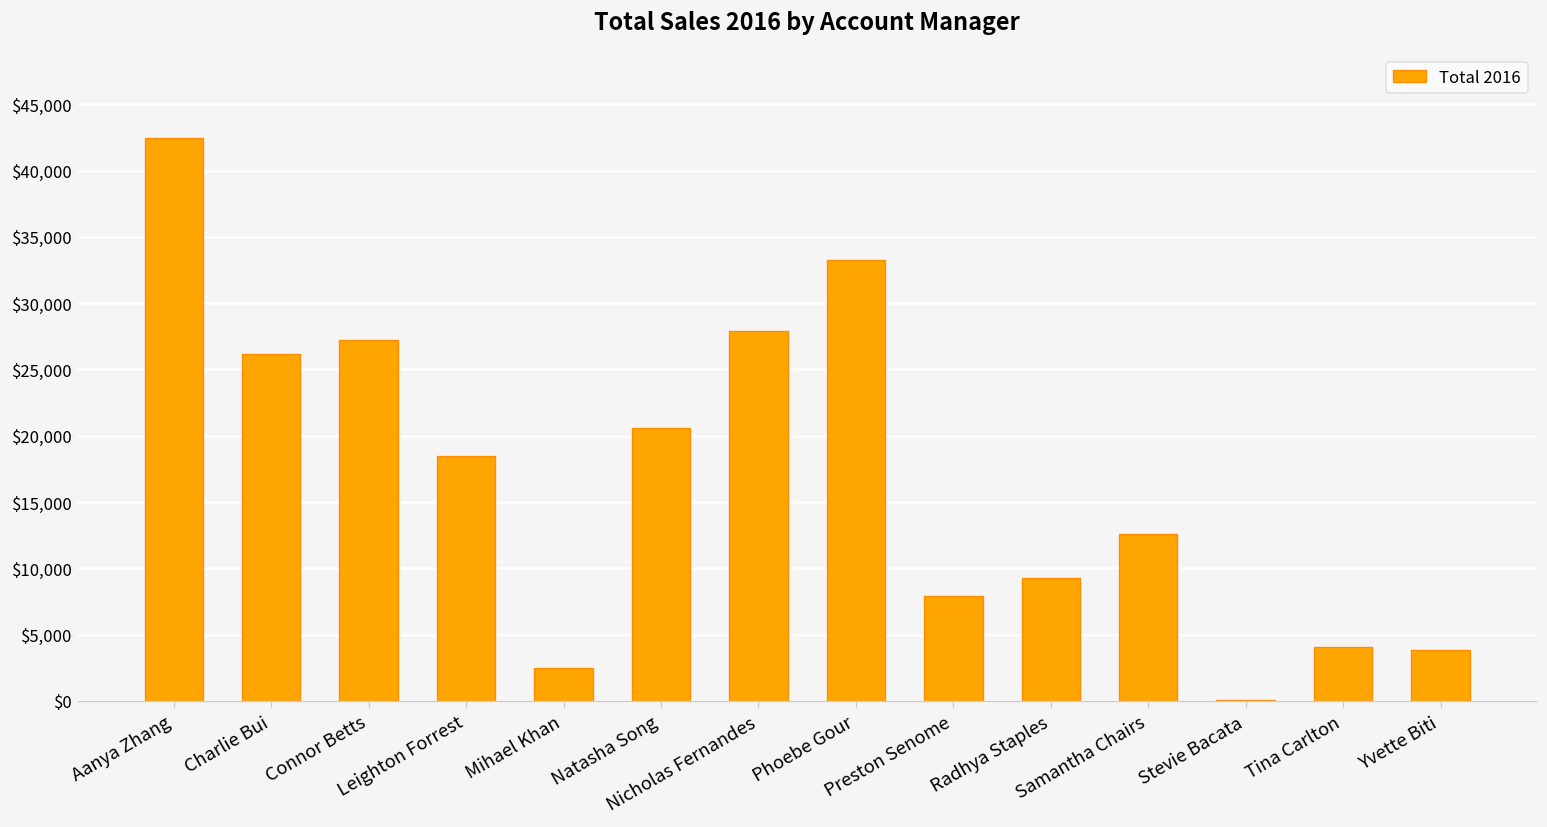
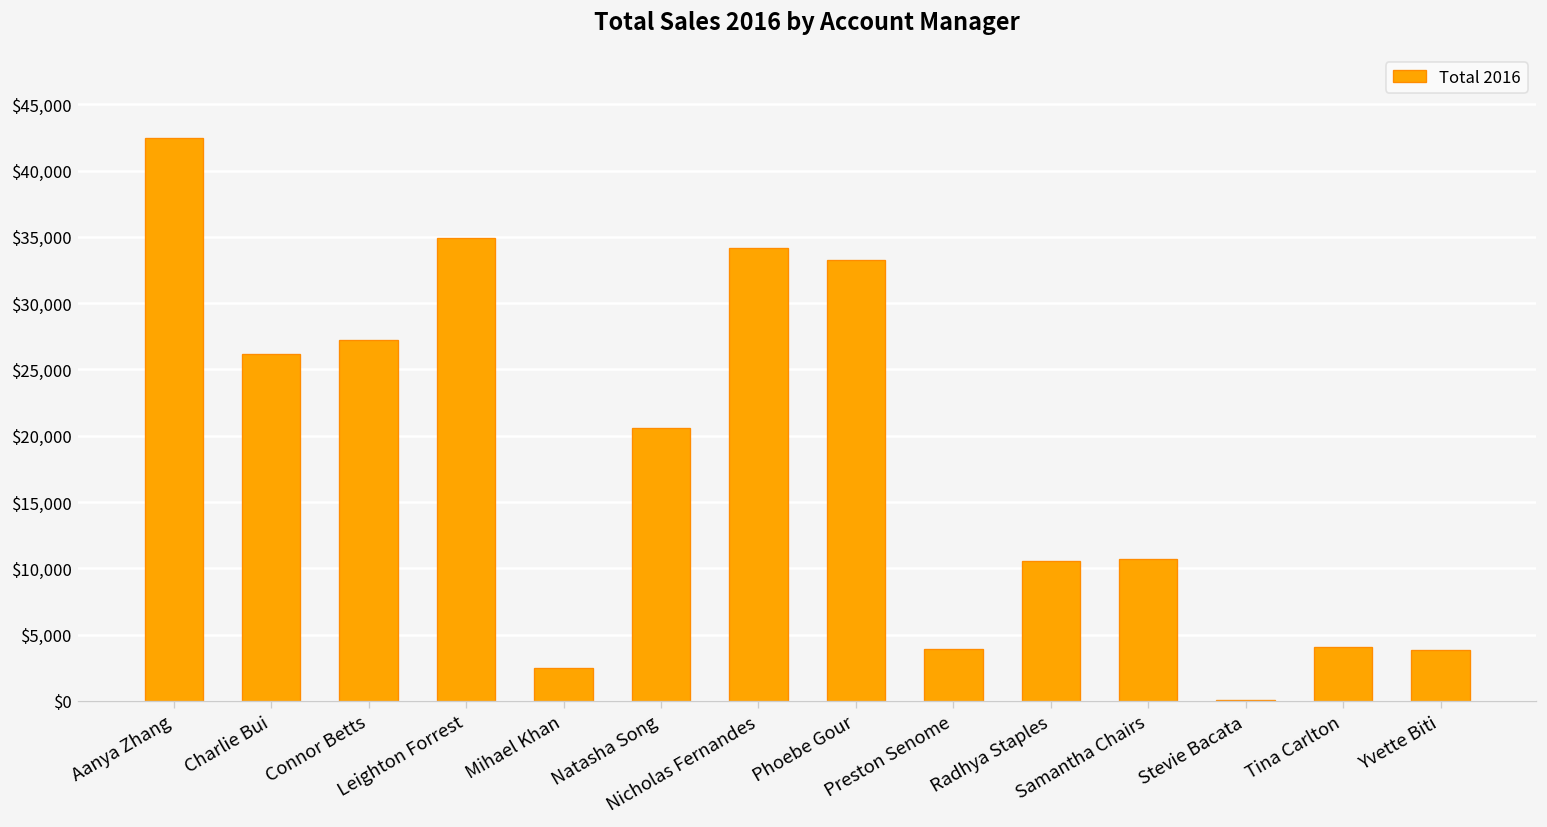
  {
    "Aanya Zhang": "$42,400",
    "Charlie Bui": "$26,200",
    "Connor Betts": "$27,200",
-   "Leighton Forrest": "$18,400",
+   "Leighton Forrest": "$34,900",
    "Mihael Khan": "$2,500",
    "Natasha Song": "$20,600",
-   "Nicholas Fernandes": "$27,900",
+   "Nicholas Fernandes": "$34,200",
    "Phoebe Gour": "$33,300",
-   "Preston Senome": "$7,900",
-   "Radhya Staples": "$9,200",
-   "Samantha Chairs": "$12,600",
+   "Preston Senome": "$3,900",
+   "Radhya Staples": "$10,600",
+   "Samantha Chairs": "$10,700",
    "Tina Carlton": "$4,100",
    "Yvette Biti": "$3,800"
  }
